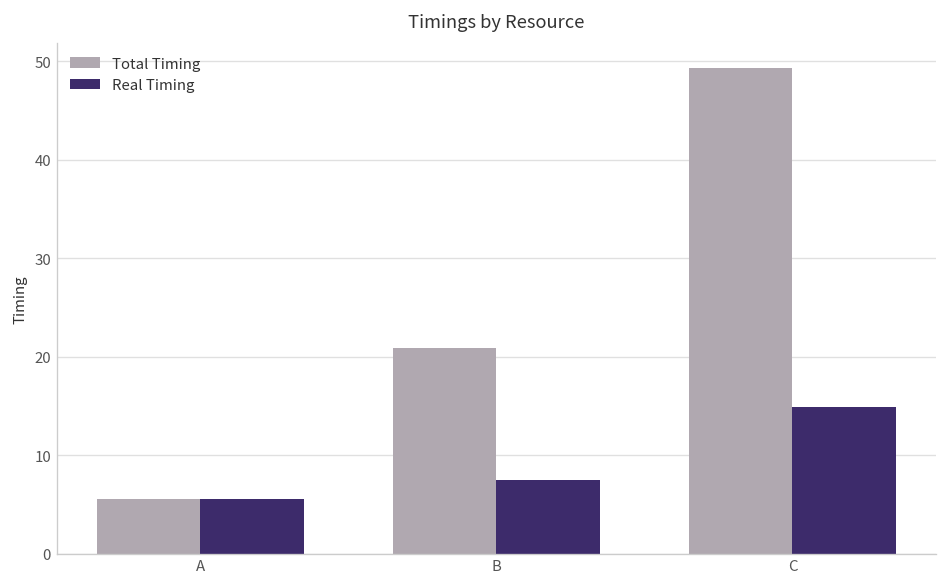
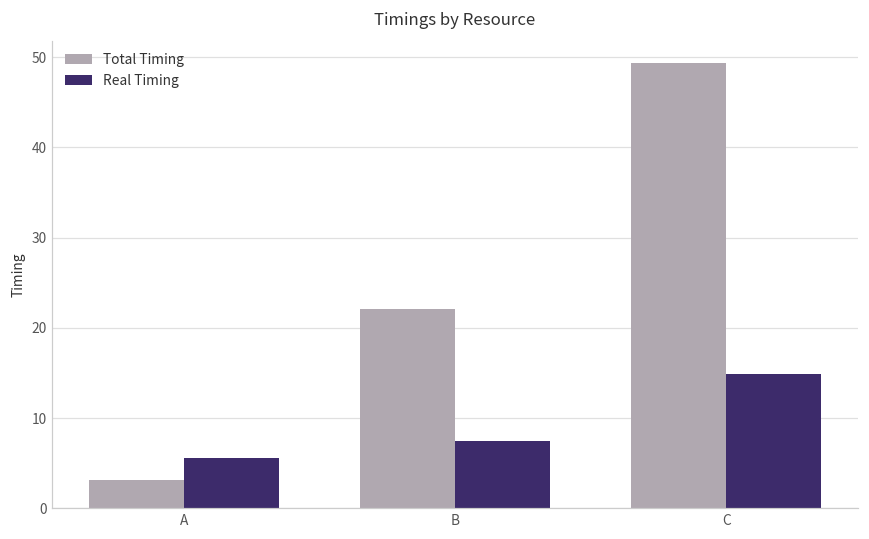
  {
    "Total Timing": {
-     "A": 6,
-     "B": 21,
+     "A": 3,
+     "B": 22,
      "C": 49
    },
    "Real Timing": {
      "A": 6,
      "B": 8,
      "C": 15
    }
  }
